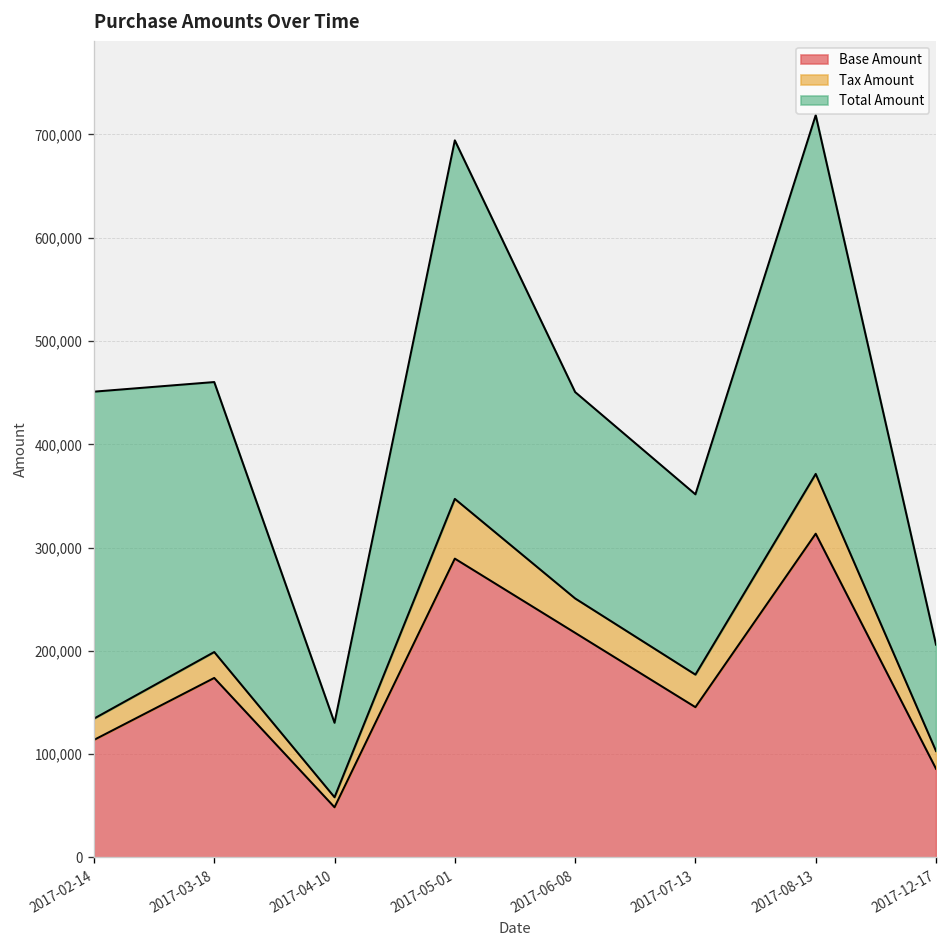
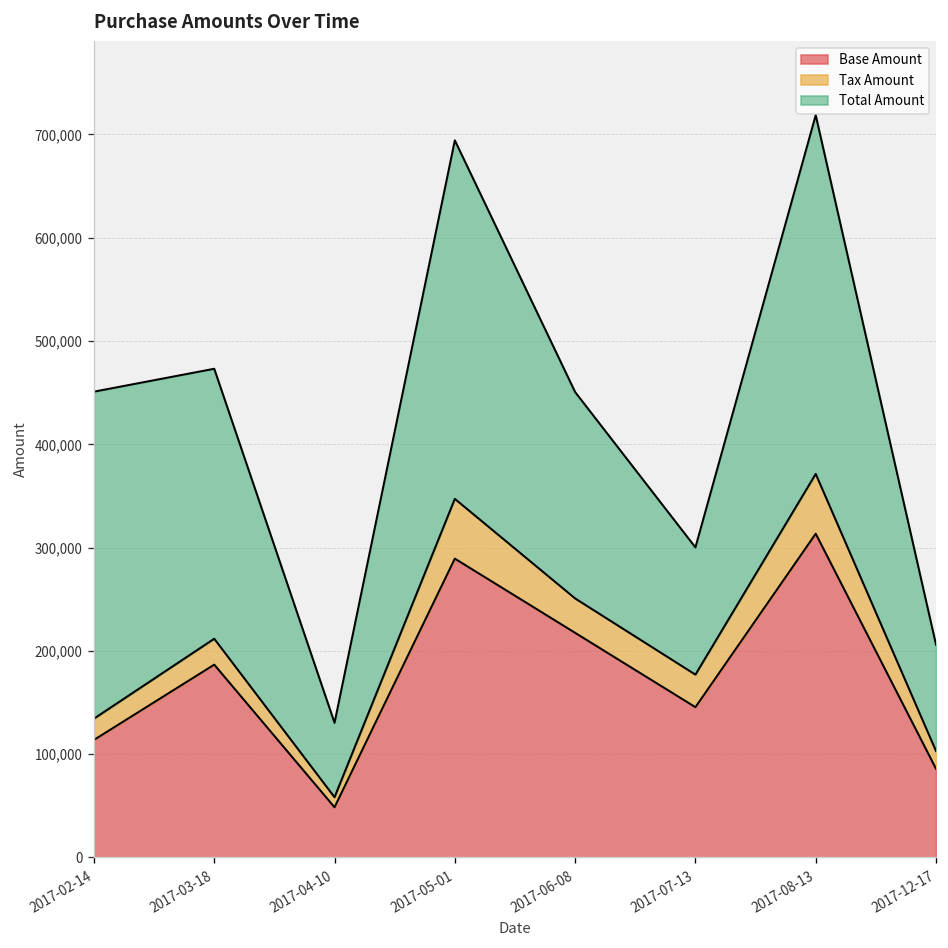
  {
    "Base Amount": {
      "2017-02-14": "110,000",
-     "2017-03-18": "170,000",
+     "2017-03-18": "190,000",
      "2017-04-10": "50,000",
      "2017-05-01": "290,000",
      "2017-06-08": "220,000",
      "2017-07-13": "150,000",
      "2017-08-13": "310,000",
      "2017-12-17": "90,000"
    },
    "Tax Amount": {
      "2017-02-14": "20,000",
      "2017-03-18": "30,000",
      "2017-04-10": "10,000",
      "2017-05-01": "60,000",
      "2017-06-08": "30,000",
      "2017-07-13": "30,000",
      "2017-08-13": "60,000",
      "2017-12-17": "20,000"
    },
    "Total Amount": {
      "2017-02-14": "320,000",
      "2017-03-18": "260,000",
      "2017-04-10": "70,000",
      "2017-05-01": "350,000",
      "2017-06-08": "200,000",
-     "2017-07-13": "170,000",
+     "2017-07-13": "120,000",
      "2017-08-13": "350,000",
      "2017-12-17": "100,000"
    }
  }
